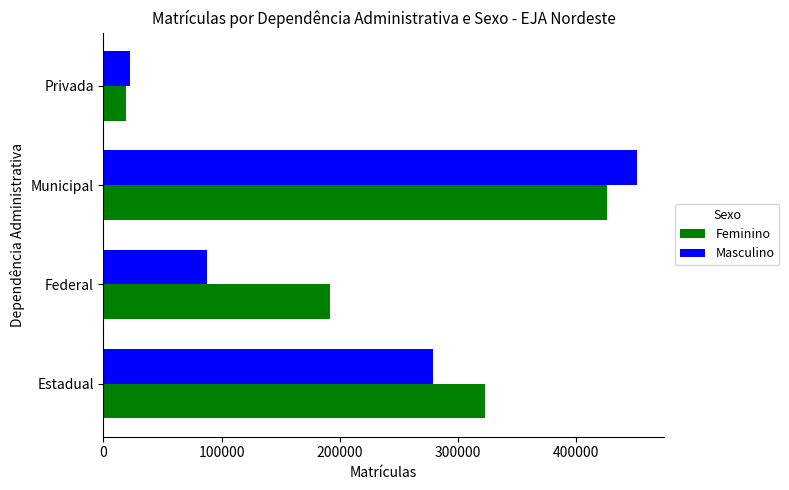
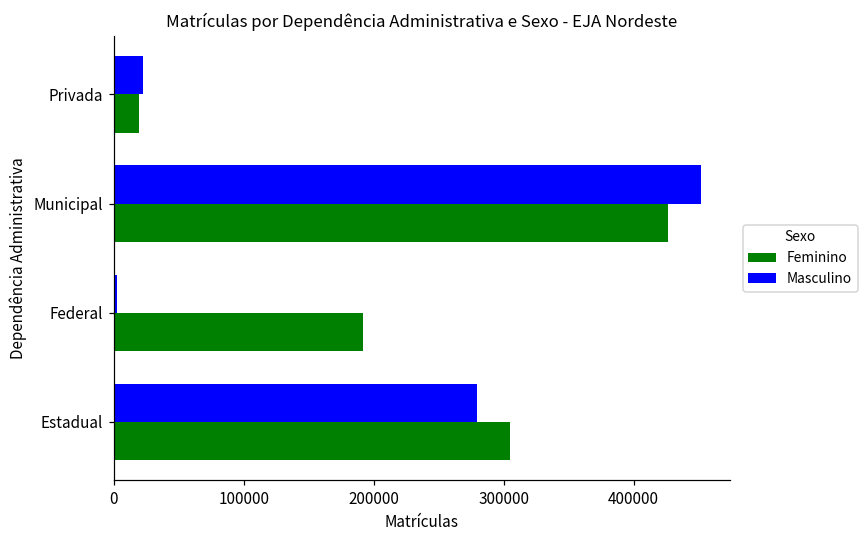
  {
    "Feminino": {
      "Privada": 19000,
      "Municipal": 426000,
      "Federal": 192000,
-     "Estadual": 323000
+     "Estadual": 305000
    },
    "Masculino": {
      "Privada": 22000,
      "Municipal": 452000,
-     "Federal": 88000,
+     "Federal": 2000,
      "Estadual": 279000
    }
  }
